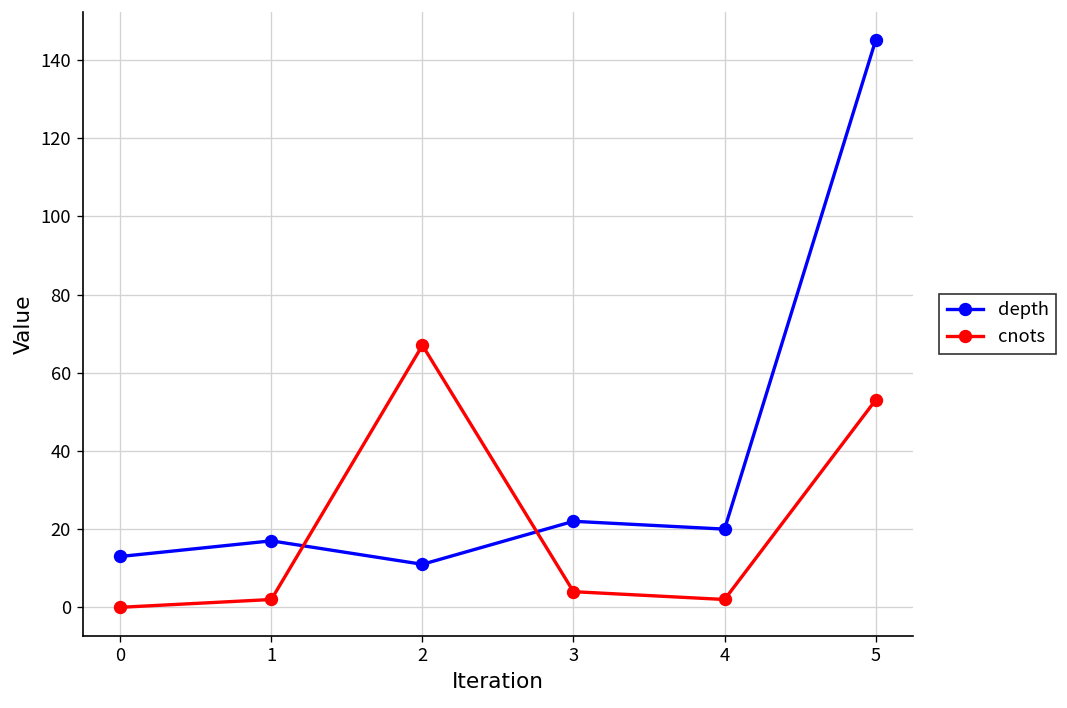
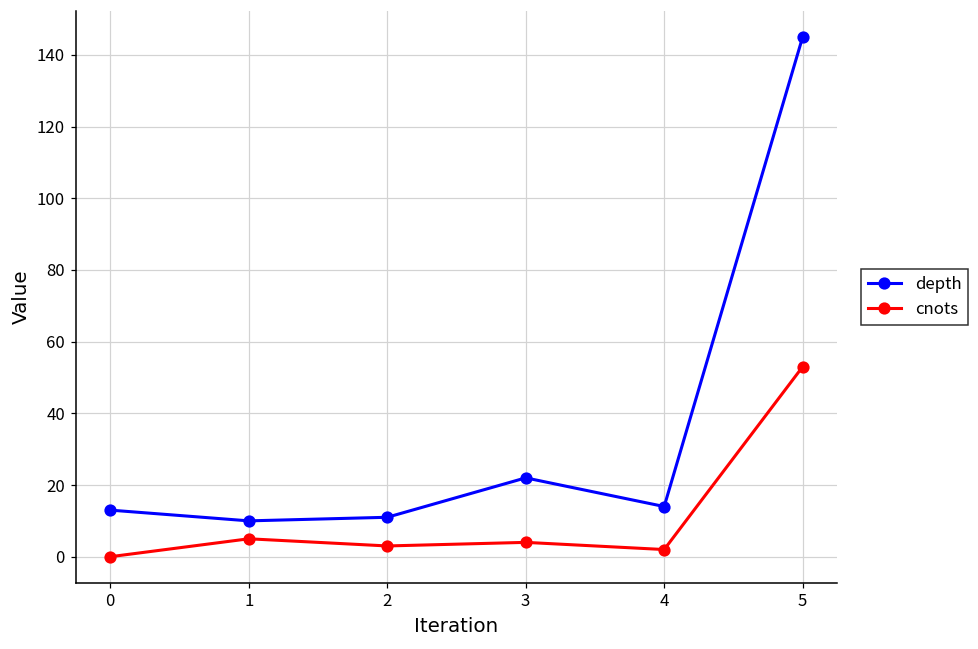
  {
    "depth": {
      "0": 13,
-     "1": 17,
+     "1": 10,
      "2": 11,
      "3": 22,
-     "4": 20,
+     "4": 14,
      "5": 145
    },
    "cnots": {
      "0": 0,
-     "1": 2,
-     "2": 67,
+     "1": 5,
+     "2": 3,
      "3": 4,
      "4": 2,
      "5": 53
    }
  }
